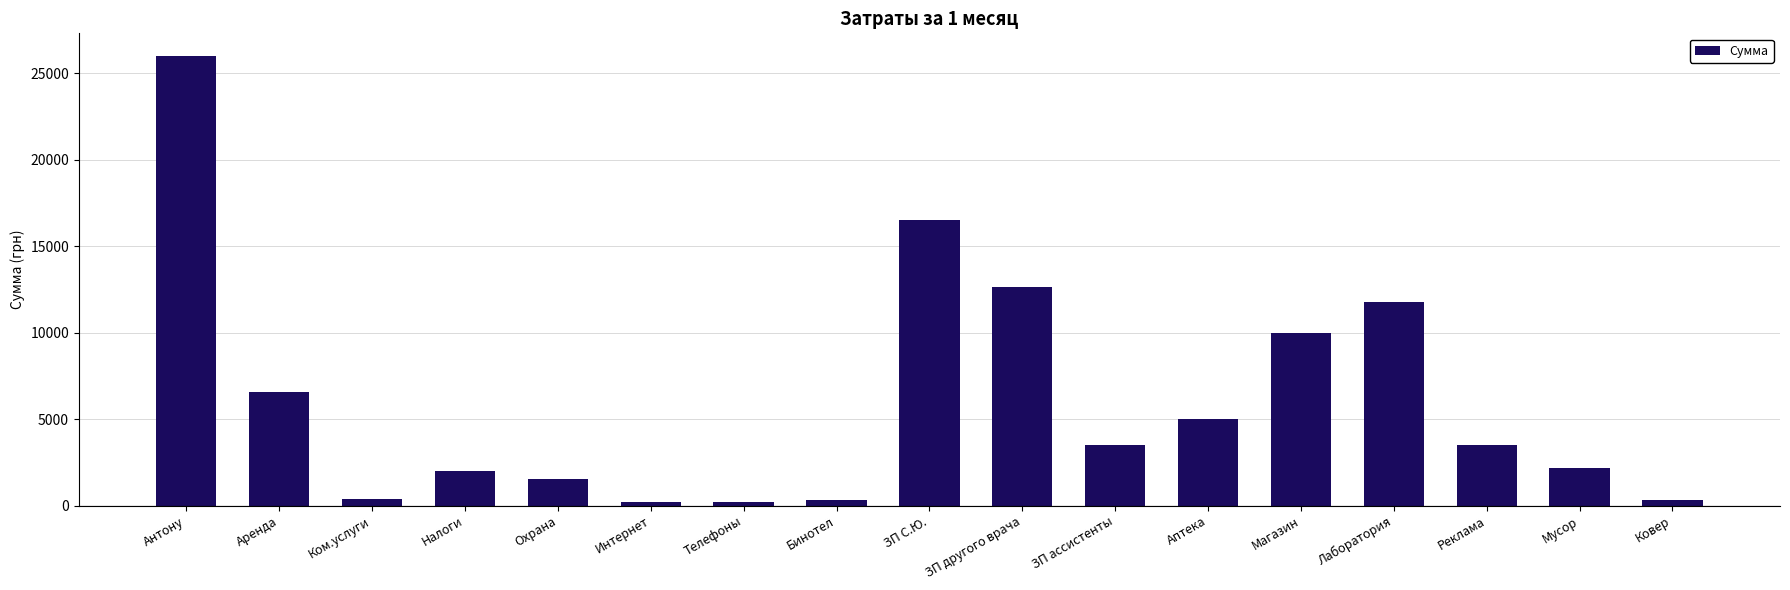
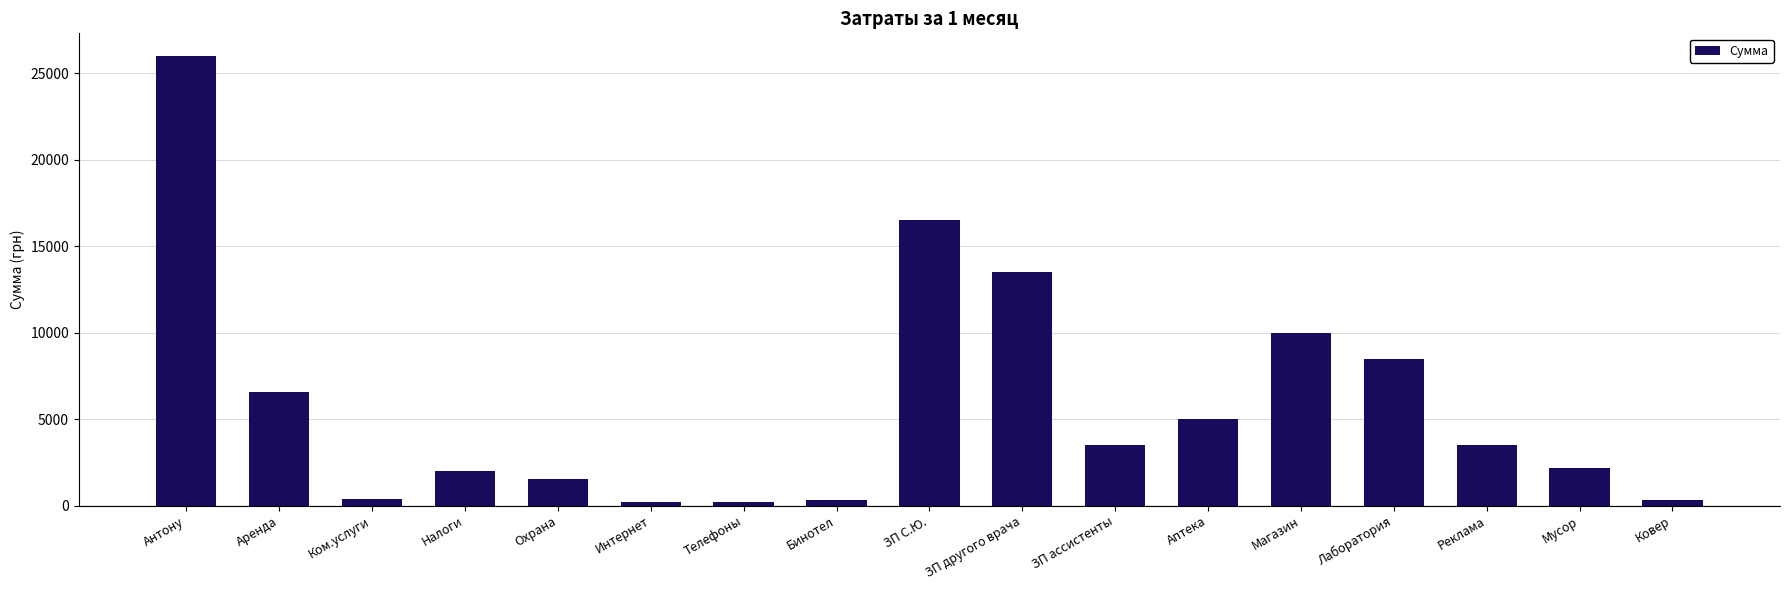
  {
    "Антону": 26000,
    "Аренда": 6600,
    "Ком.услуги": 400,
    "Налоги": 2000,
    "Охрана": 1600,
    "Интернет": 200,
    "Телефоны": 200,
    "Бинотел": 400,
    "ЗП С.Ю.": 16500,
-   "ЗП другого врача": 12700,
+   "ЗП другого врача": 13500,
    "ЗП ассистенты": 3500,
    "Аптека": 5000,
    "Магазин": 10000,
-   "Лаборатория": 11800,
+   "Лаборатория": 8500,
    "Реклама": 3500,
    "Мусор": 2200,
    "Ковер": 300
  }
